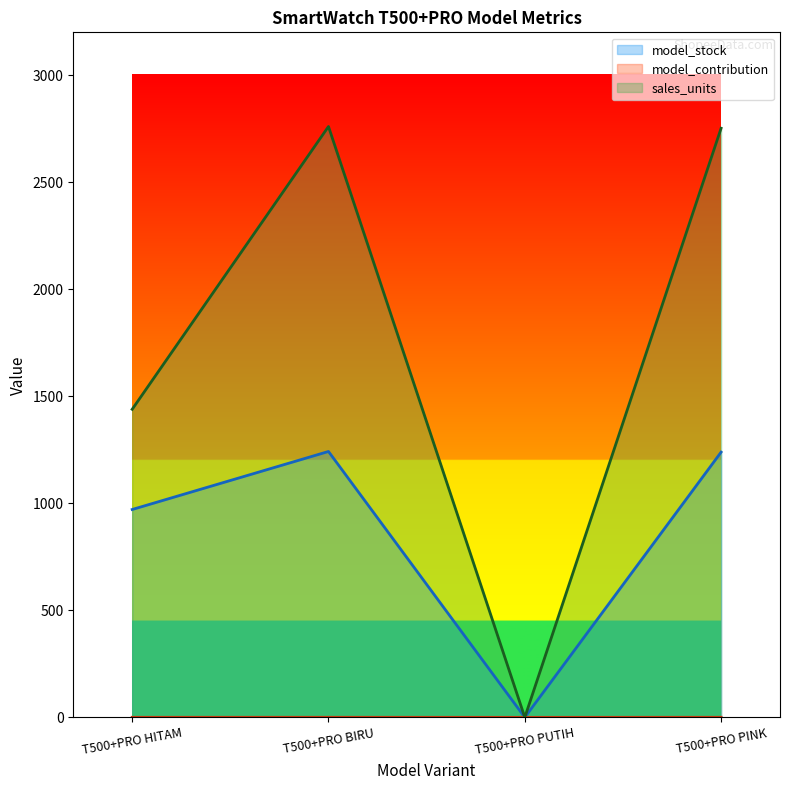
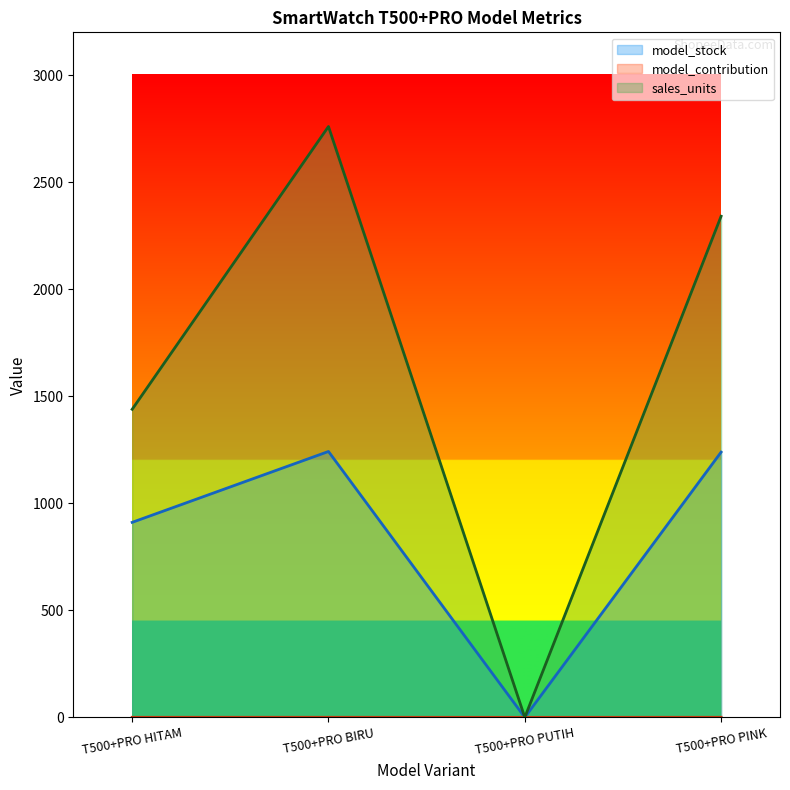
  {
    "model_stock": {
-     "T500+PRO HITAM": 970,
+     "T500+PRO HITAM": 910,
      "T500+PRO BIRU": 1240,
      "T500+PRO PINK": 1240
    },
    "model_contribution": {
      "T500+PRO HITAM": 0,
      "T500+PRO BIRU": 0,
      "T500+PRO PINK": 0
    },
    "sales_units": {
      "T500+PRO HITAM": 1440,
      "T500+PRO BIRU": 2760,
-     "T500+PRO PINK": 2750
+     "T500+PRO PINK": 2340
    }
  }
